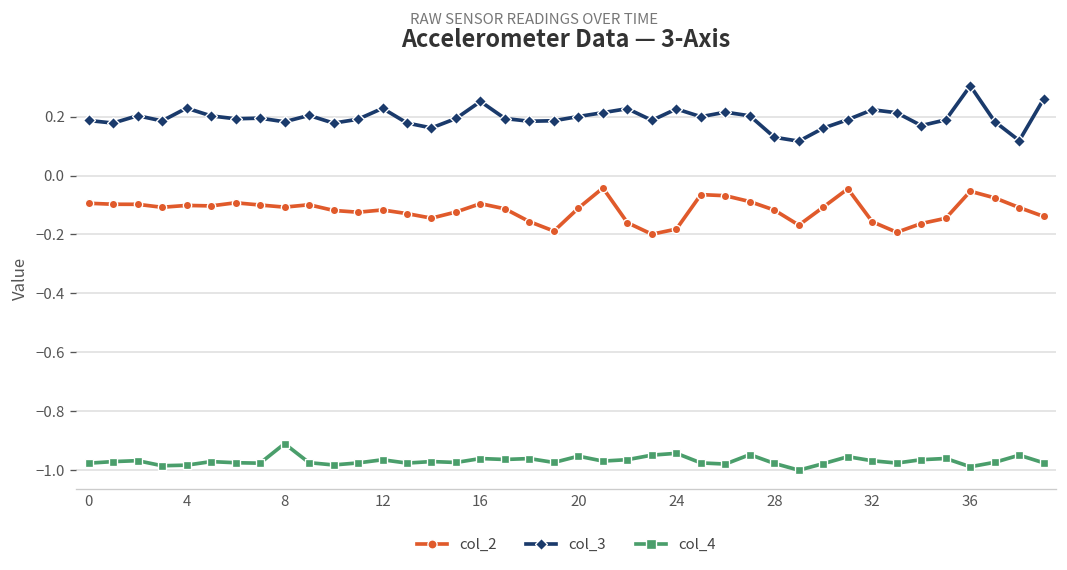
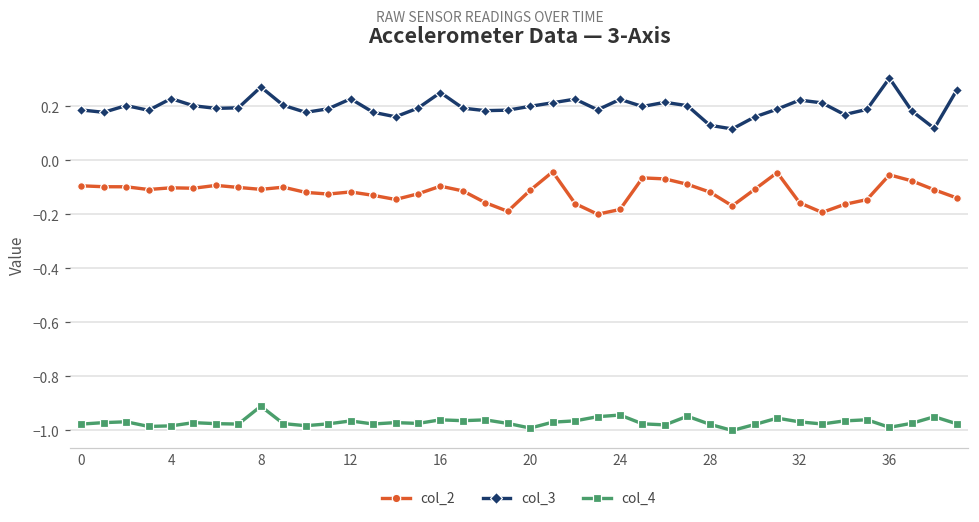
  {
    "col_2": {
      "0": -0.09,
      "4": -0.10,
      "8": -0.11,
      "12": -0.12,
      "16": -0.10,
      "20": -0.11,
      "24": -0.18,
      "28": -0.12,
      "32": -0.16,
      "36": -0.05
    },
    "col_3": {
      "0": 0.19,
      "4": 0.23,
-     "8": 0.18,
+     "8": 0.27,
      "12": 0.23,
      "16": 0.25,
      "20": 0.20,
      "24": 0.23,
      "28": 0.13,
      "32": 0.22,
      "36": 0.30
    },
    "col_4": {
      "0": -0.98,
      "4": -0.98,
      "8": -0.91,
      "12": -0.97,
      "16": -0.96,
-     "20": -0.95,
+     "20": -0.99,
      "24": -0.94,
      "28": -0.98,
      "32": -0.97,
      "36": -0.99
    }
  }
